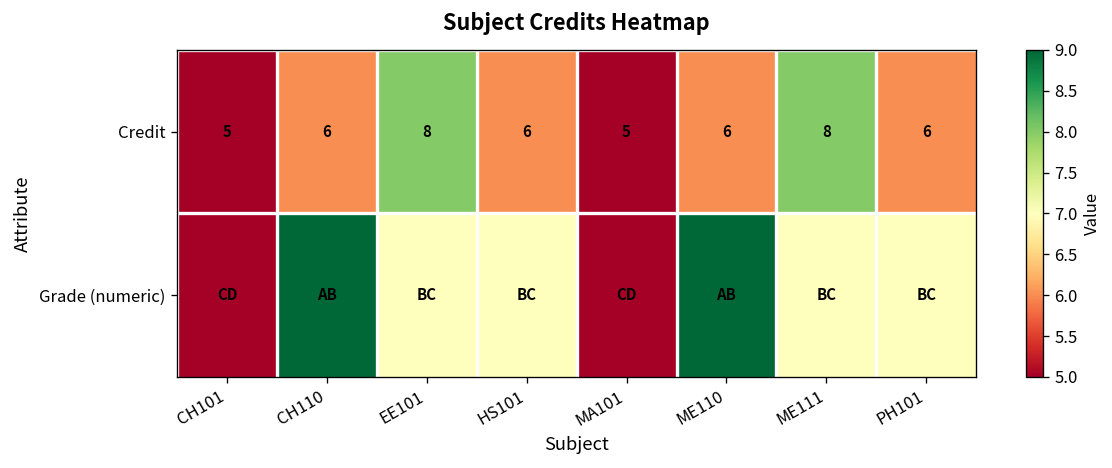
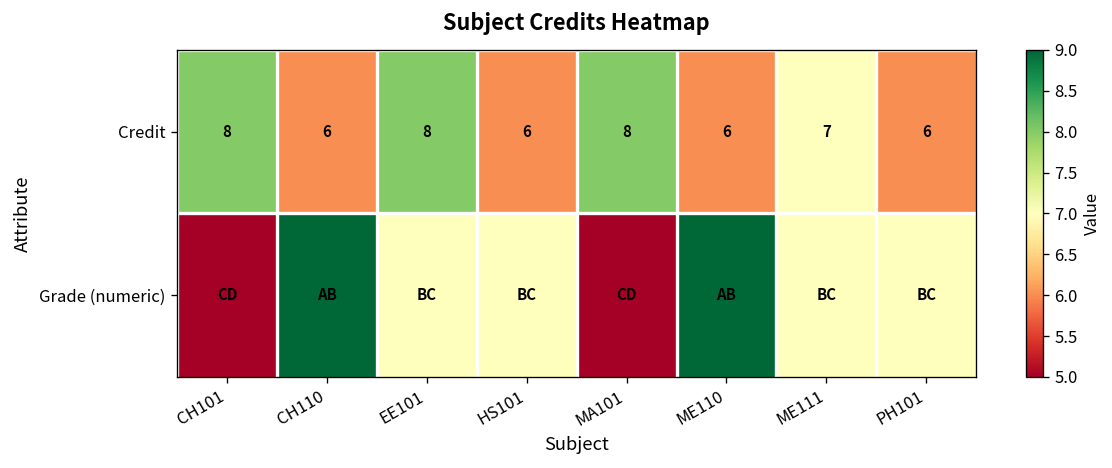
  {
    "Credit": {
-     "CH101": 5,
+     "CH101": 8,
      "CH110": 6,
      "EE101": 8,
      "HS101": 6,
-     "MA101": 5,
+     "MA101": 8,
      "ME110": 6,
-     "ME111": 8,
+     "ME111": 7,
      "PH101": 6
    }
  }
